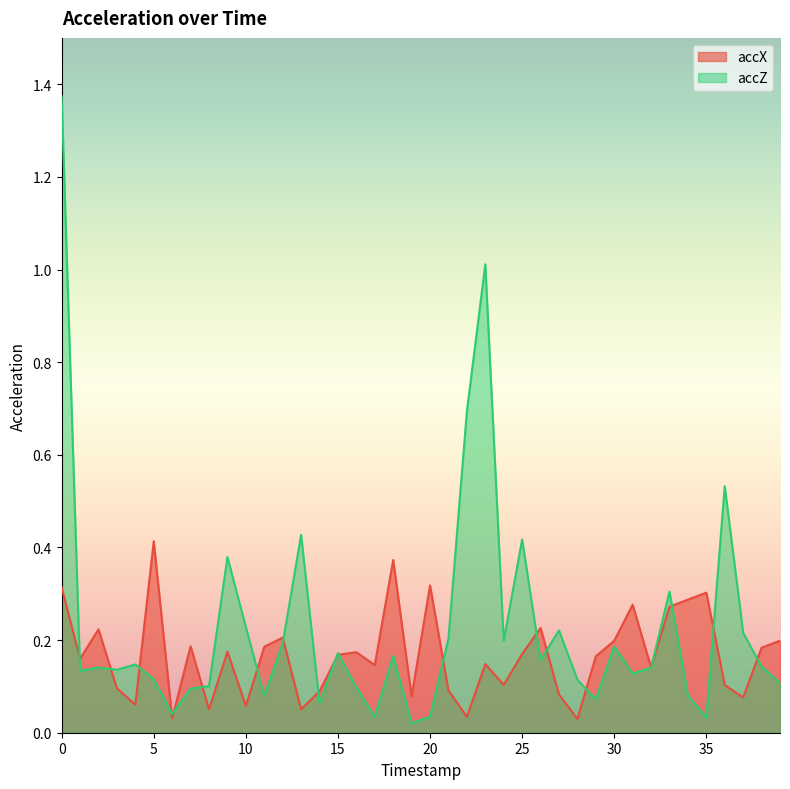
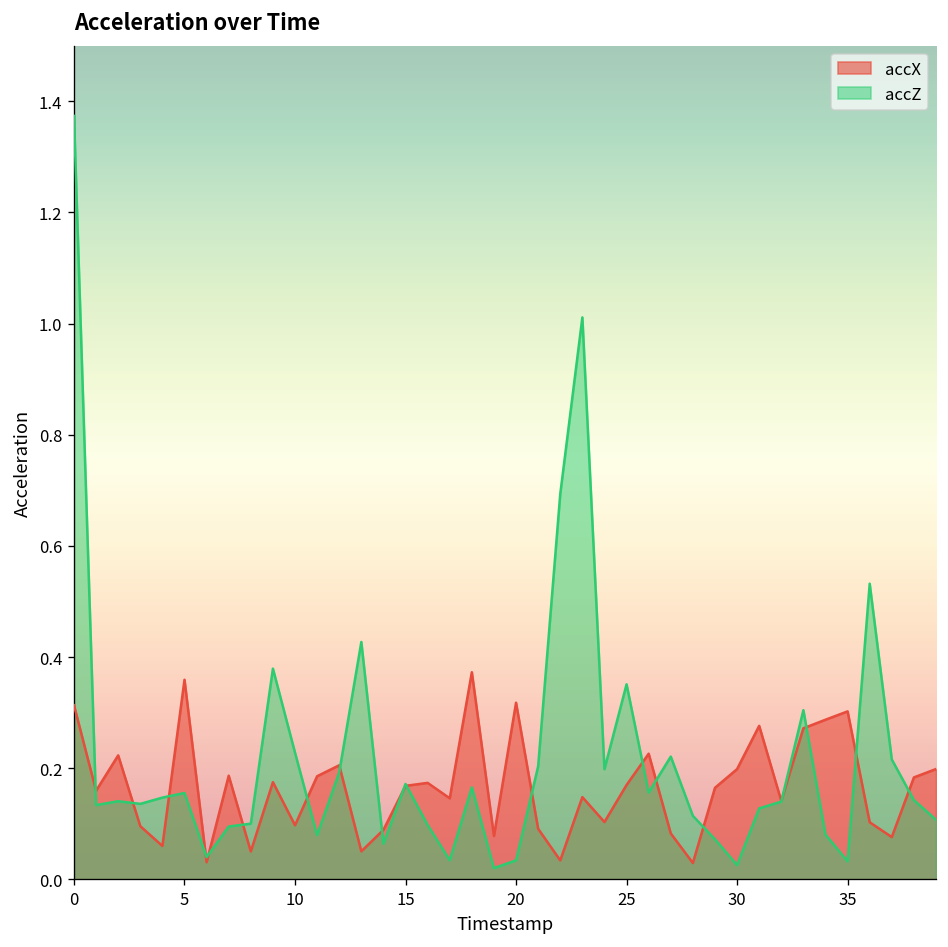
  {
    "accX": {
      "0": 0.31,
-     "5": 0.41,
-     "10": 0.06,
+     "5": 0.36,
+     "10": 0.10,
      "20": 0.32,
      "25": 0.17,
      "30": 0.20,
      "35": 0.30
    },
    "accZ": {
      "0": 1.37,
-     "5": 0.12,
+     "5": 0.16,
      "10": 0.23,
      "20": 0.03,
-     "25": 0.42,
-     "30": 0.19,
+     "25": 0.35,
+     "30": 0.03,
      "35": 0.03
    }
  }
